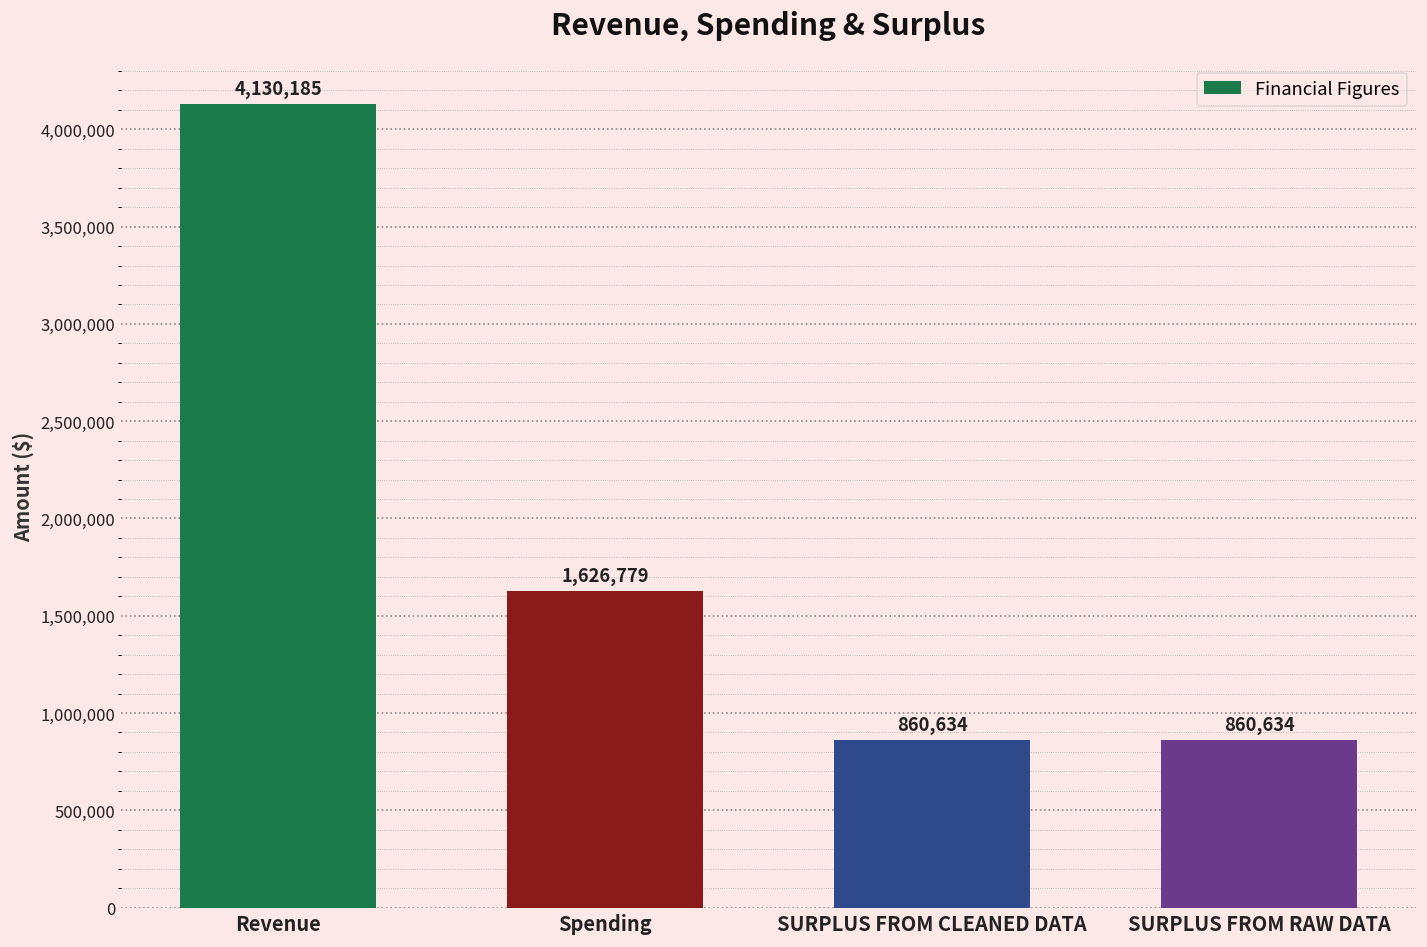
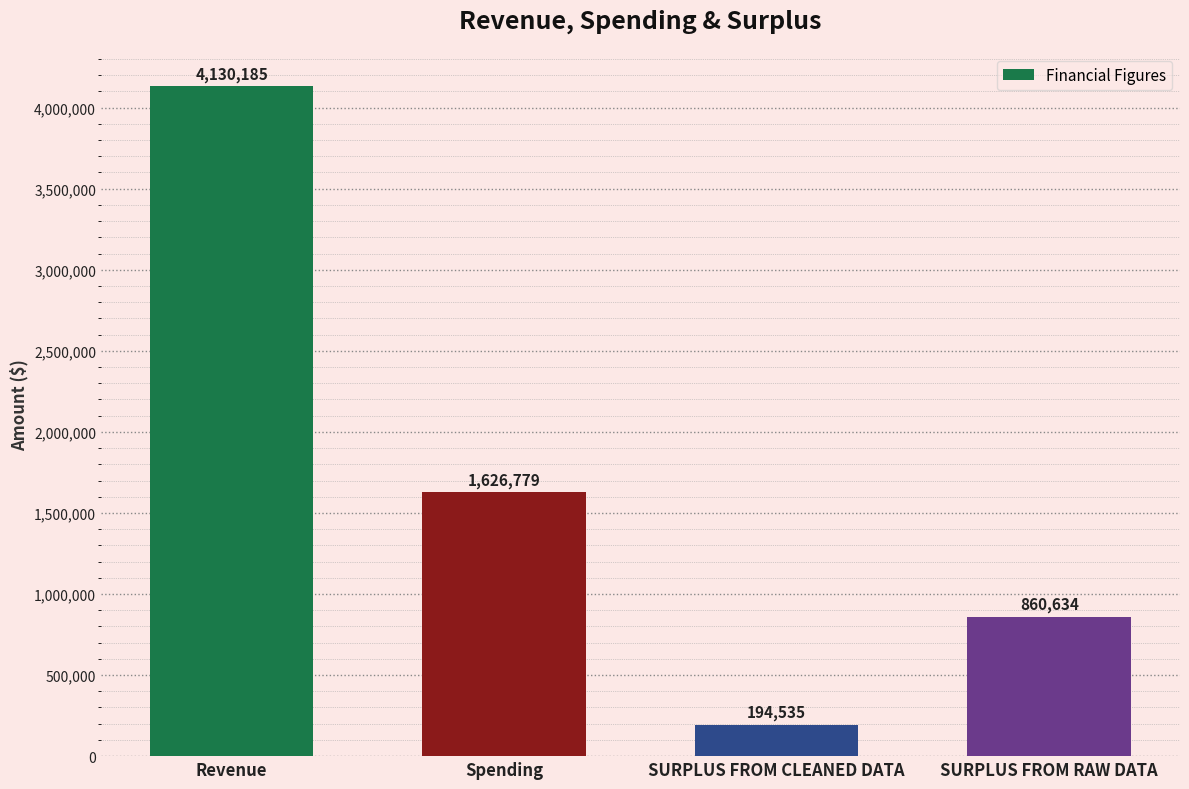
  {
    "Revenue": "4,130,185",
    "Spending": "1,626,779",
-   "SURPLUS FROM CLEANED DATA": "860,634",
+   "SURPLUS FROM CLEANED DATA": "194,535",
    "SURPLUS FROM RAW DATA": "860,634"
  }
